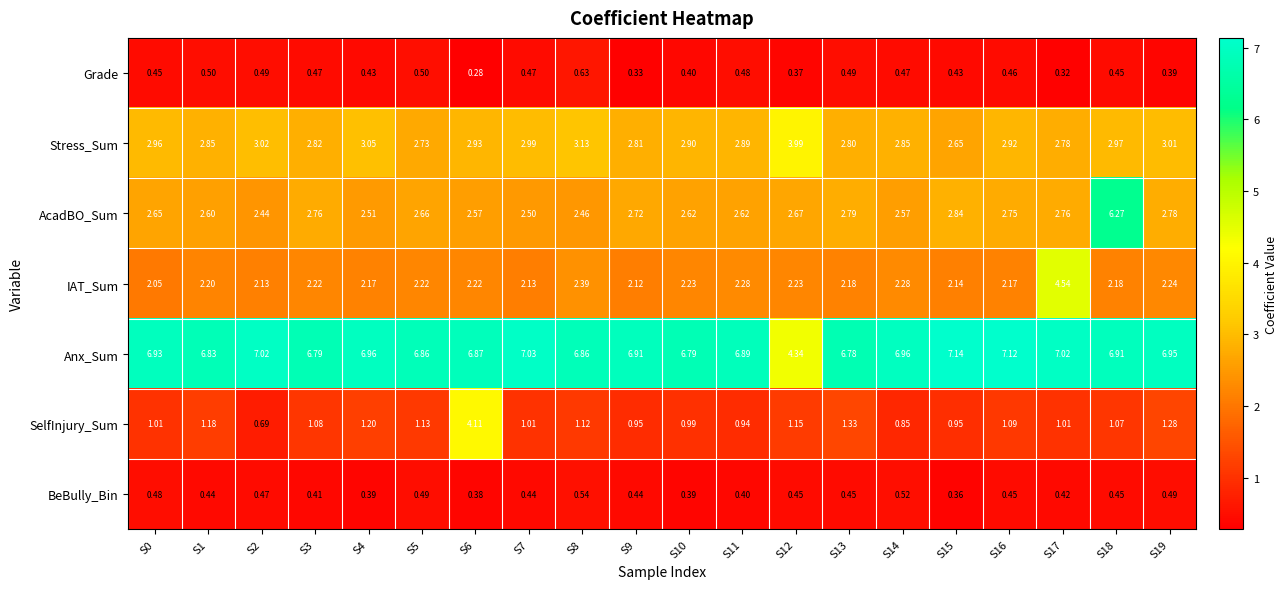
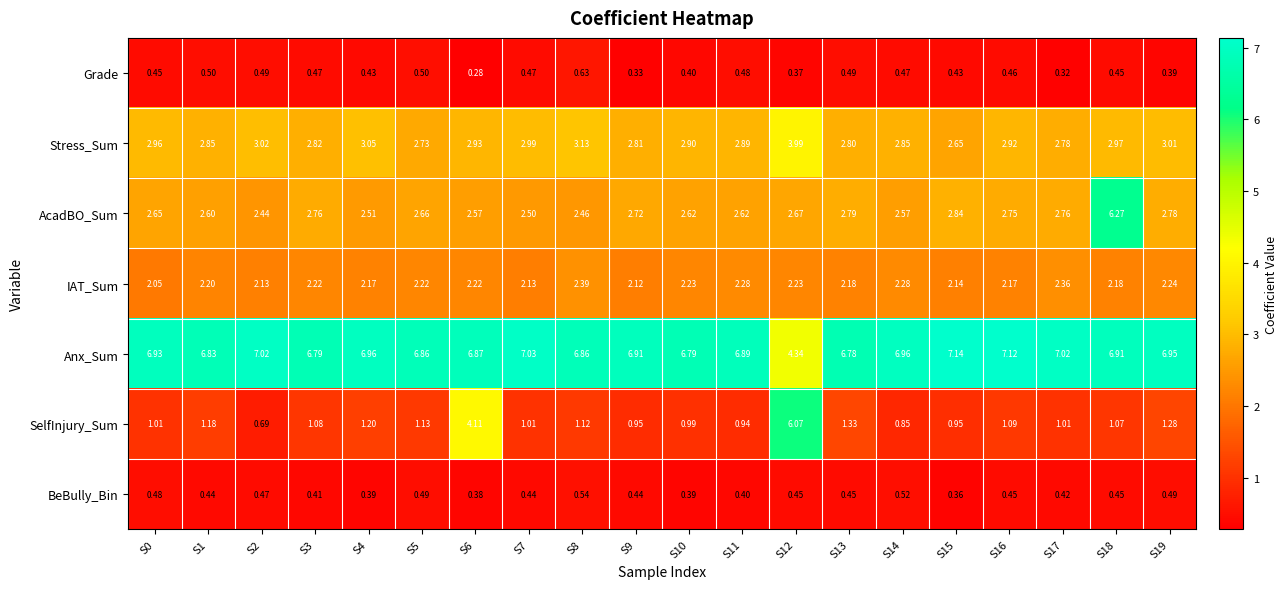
  {
    "Grade": {
      "S0": 0.45,
      "S1": 0.50,
      "S2": 0.49,
      "S3": 0.47,
      "S4": 0.43,
      "S5": 0.50,
      "S6": 0.28,
      "S7": 0.47,
      "S8": 0.63,
      "S9": 0.33,
      "S10": 0.40,
      "S11": 0.48,
      "S12": 0.37,
      "S13": 0.49,
      "S14": 0.47,
      "S15": 0.43,
      "S16": 0.46,
      "S17": 0.32,
      "S18": 0.45,
      "S19": 0.39
    },
    "Stress_Sum": {
      "S0": 2.96,
      "S1": 2.85,
      "S2": 3.02,
      "S3": 2.82,
      "S4": 3.05,
      "S5": 2.73,
      "S6": 2.93,
      "S7": 2.99,
      "S8": 3.13,
      "S9": 2.81,
      "S10": 2.90,
      "S11": 2.89,
      "S12": 3.99,
      "S13": 2.80,
      "S14": 2.85,
      "S15": 2.65,
      "S16": 2.92,
      "S17": 2.78,
      "S18": 2.97,
      "S19": 3.01
    },
    "AcadBO_Sum": {
      "S0": 2.65,
      "S1": 2.60,
      "S2": 2.44,
      "S3": 2.76,
      "S4": 2.51,
      "S5": 2.66,
      "S6": 2.57,
      "S7": 2.50,
      "S8": 2.46,
      "S9": 2.72,
      "S10": 2.62,
      "S11": 2.62,
      "S12": 2.67,
      "S13": 2.79,
      "S14": 2.57,
      "S15": 2.84,
      "S16": 2.75,
      "S17": 2.76,
      "S18": 6.27,
      "S19": 2.78
    },
    "IAT_Sum": {
      "S0": 2.05,
      "S1": 2.20,
      "S2": 2.13,
      "S3": 2.22,
      "S4": 2.17,
      "S5": 2.22,
      "S6": 2.22,
      "S7": 2.13,
      "S8": 2.39,
      "S9": 2.12,
      "S10": 2.23,
      "S11": 2.28,
      "S12": 2.23,
      "S13": 2.18,
      "S14": 2.28,
      "S15": 2.14,
      "S16": 2.17,
-     "S17": 4.54,
+     "S17": 2.36,
      "S18": 2.18,
      "S19": 2.24
    },
    "Anx_Sum": {
      "S0": 6.93,
      "S1": 6.83,
      "S2": 7.02,
      "S3": 6.79,
      "S4": 6.96,
      "S5": 6.86,
      "S6": 6.87,
      "S7": 7.03,
      "S8": 6.86,
      "S9": 6.91,
      "S10": 6.79,
      "S11": 6.89,
      "S12": 4.34,
      "S13": 6.78,
      "S14": 6.96,
      "S15": 7.14,
      "S16": 7.12,
      "S17": 7.02,
      "S18": 6.91,
      "S19": 6.95
    },
    "SelfInjury_Sum": {
      "S0": 1.01,
      "S1": 1.18,
      "S2": 0.69,
      "S3": 1.08,
      "S4": 1.20,
      "S5": 1.13,
      "S6": 4.11,
      "S7": 1.01,
      "S8": 1.12,
      "S9": 0.95,
      "S10": 0.99,
      "S11": 0.94,
-     "S12": 1.15,
+     "S12": 6.07,
      "S13": 1.33,
      "S14": 0.85,
      "S15": 0.95,
      "S16": 1.09,
      "S17": 1.01,
      "S18": 1.07,
      "S19": 1.28
    },
    "BeBully_Bin": {
      "S0": 0.48,
      "S1": 0.44,
      "S2": 0.47,
      "S3": 0.41,
      "S4": 0.39,
      "S5": 0.49,
      "S6": 0.38,
      "S7": 0.44,
      "S8": 0.54,
      "S9": 0.44,
      "S10": 0.39,
      "S11": 0.40,
      "S12": 0.45,
      "S13": 0.45,
      "S14": 0.52,
      "S15": 0.36,
      "S16": 0.45,
      "S17": 0.42,
      "S18": 0.45,
      "S19": 0.49
    }
  }
